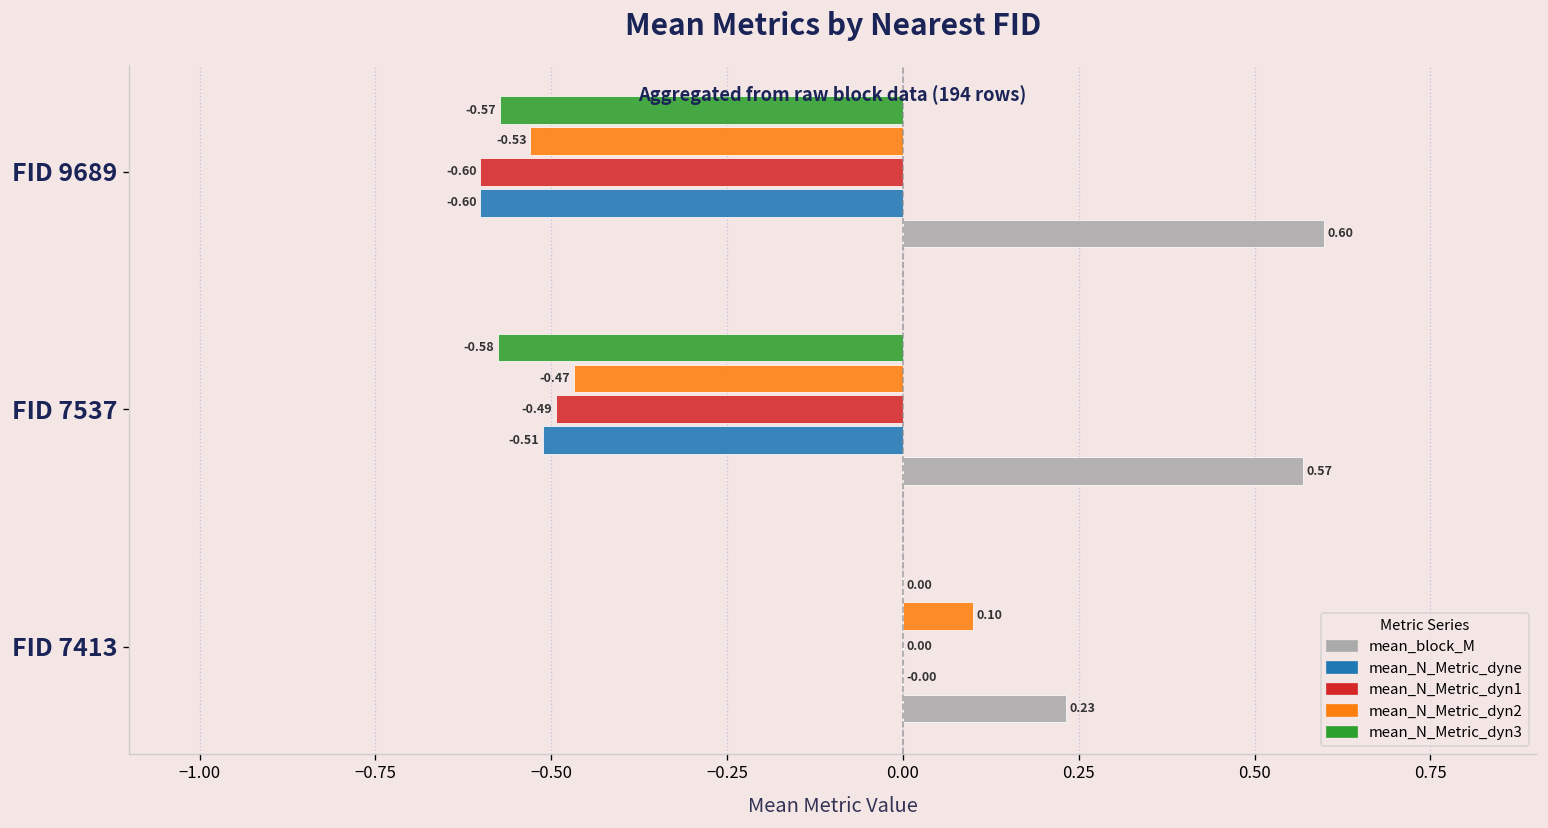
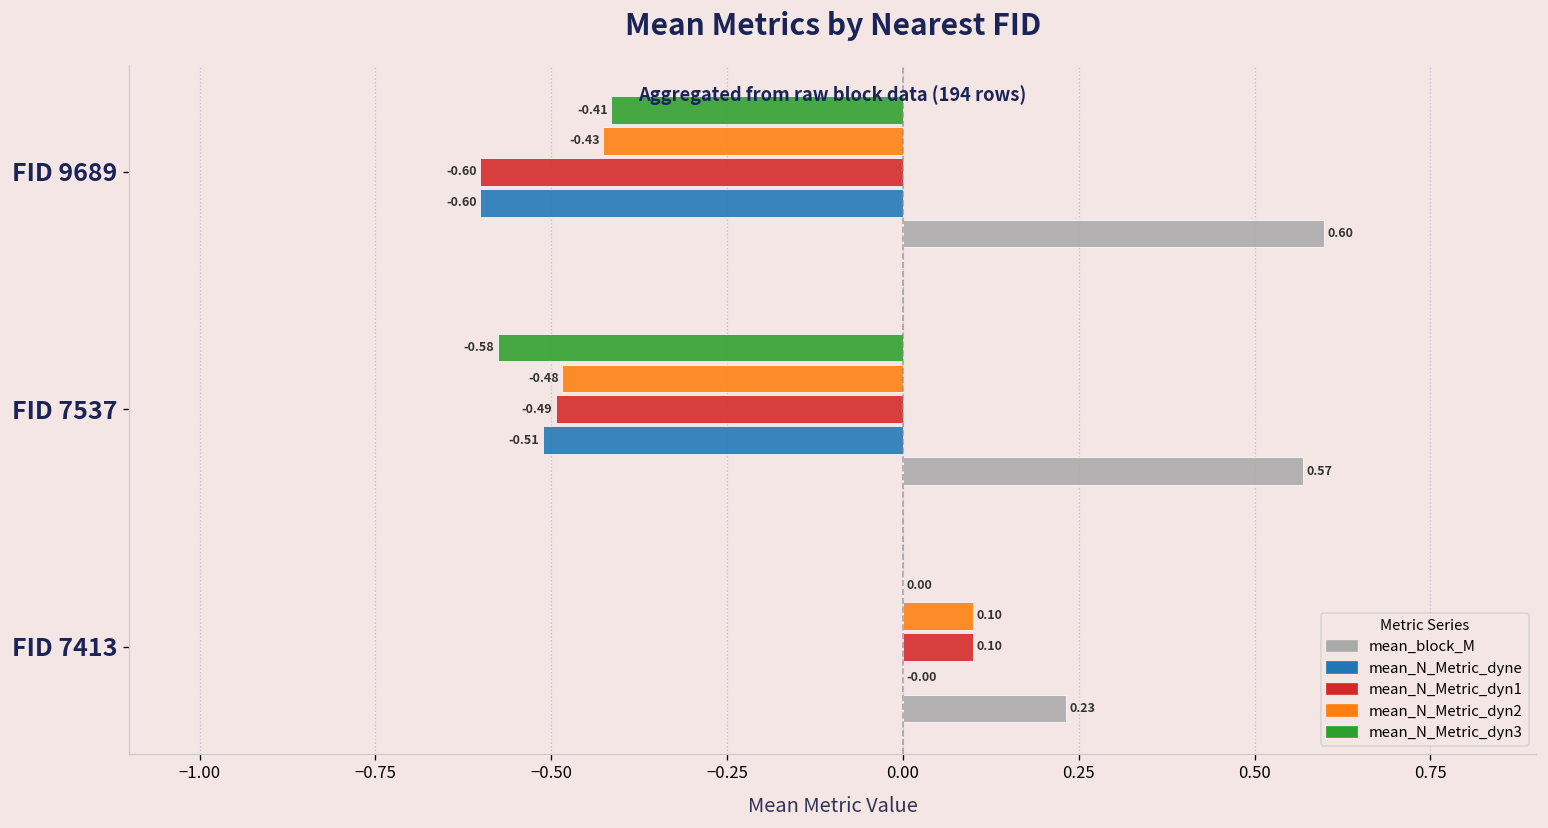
  {
    "mean_block_M": {
      "FID 9689": 0.60,
      "FID 7537": 0.57,
      "FID 7413": 0.23
    },
    "mean_N_Metric_dyne": {
      "FID 9689": -0.60,
      "FID 7537": -0.51,
      "FID 7413": -0.00
    },
    "mean_N_Metric_dyn1": {
      "FID 9689": -0.60,
      "FID 7537": -0.49,
-     "FID 7413": 0.00
+     "FID 7413": 0.10
    },
    "mean_N_Metric_dyn2": {
-     "FID 9689": -0.53,
-     "FID 7537": -0.47,
+     "FID 9689": -0.43,
+     "FID 7537": -0.48,
      "FID 7413": 0.10
    },
    "mean_N_Metric_dyn3": {
-     "FID 9689": -0.57,
+     "FID 9689": -0.41,
      "FID 7537": -0.58,
      "FID 7413": 0.00
    }
  }
